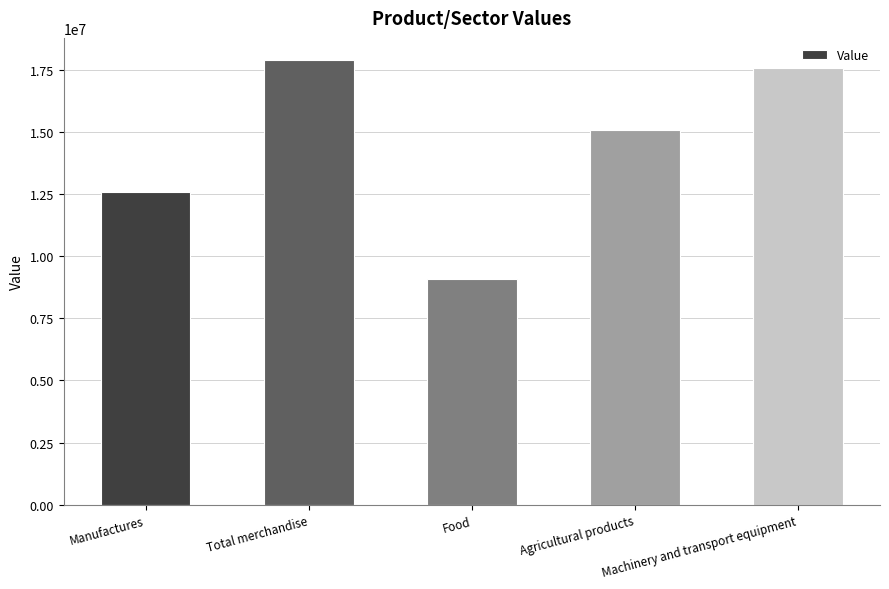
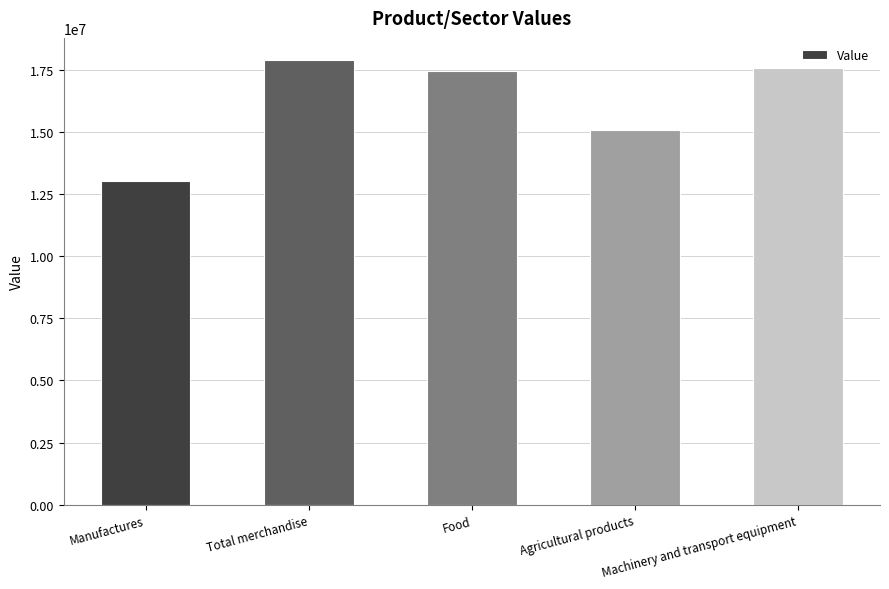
  {
-   "Manufactures": 12600000,
+   "Manufactures": 13000000,
    "Total merchandise": 17900000,
-   "Food": 9100000,
+   "Food": 17400000,
    "Agricultural products": 15100000,
    "Machinery and transport equipment": 17600000
  }
